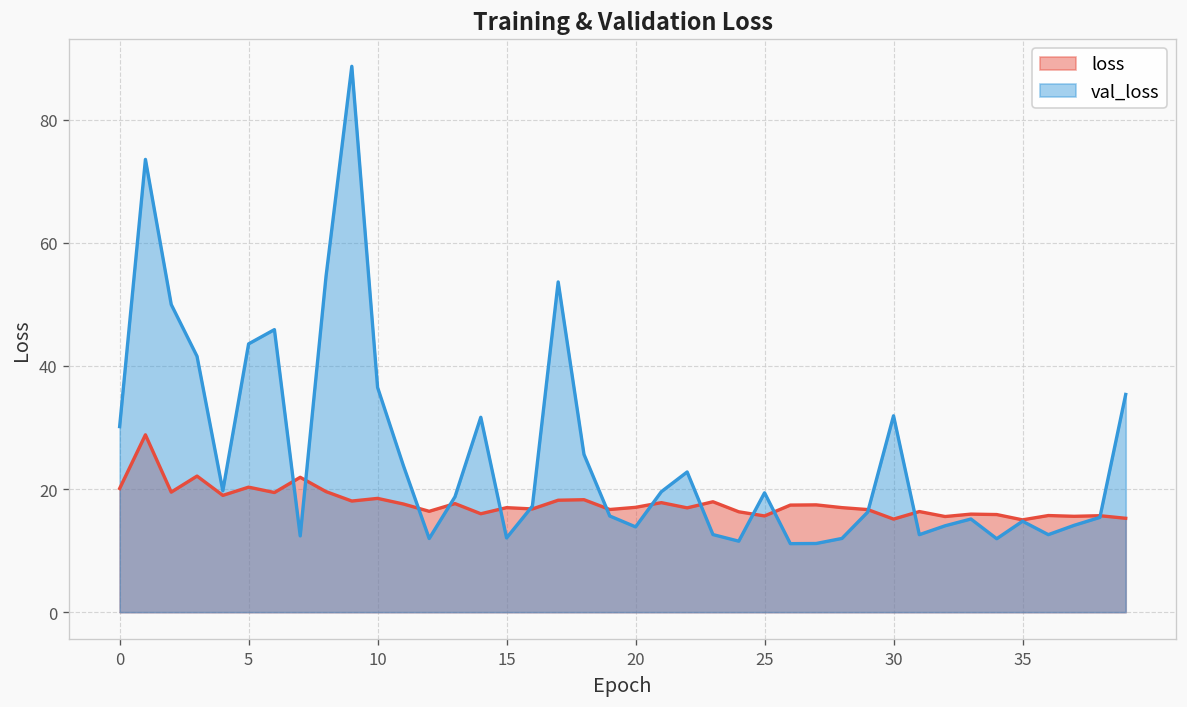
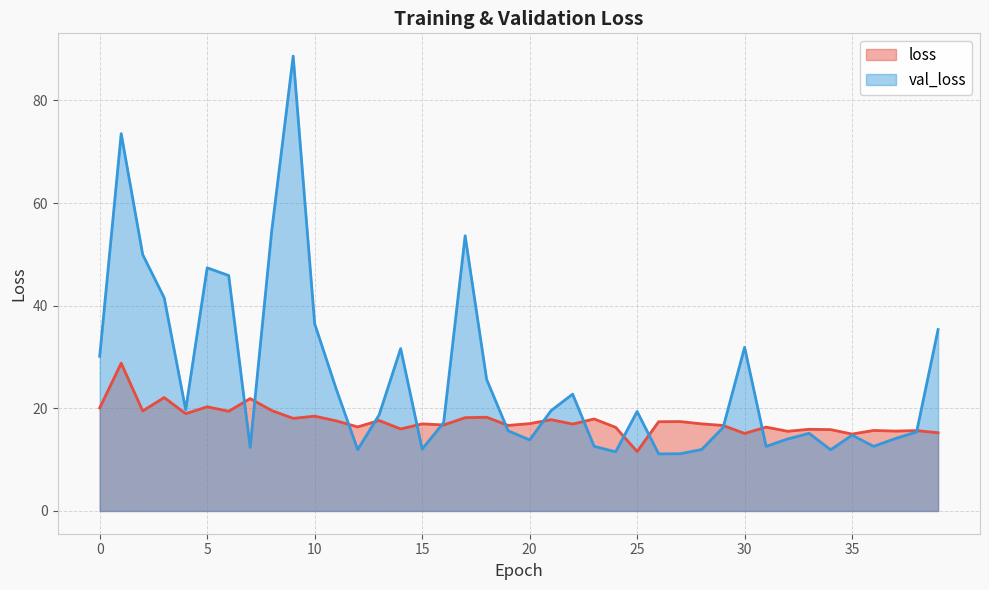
  {
    "loss": {
      "0": 20,
      "5": 20,
      "10": 18,
      "15": 17,
      "20": 17,
-     "25": 16,
+     "25": 12,
      "30": 15
    },
    "val_loss": {
      "0": 30,
-     "5": 44,
+     "5": 47,
      "10": 36,
      "15": 12,
      "20": 14,
      "25": 19,
      "30": 32
    }
  }
